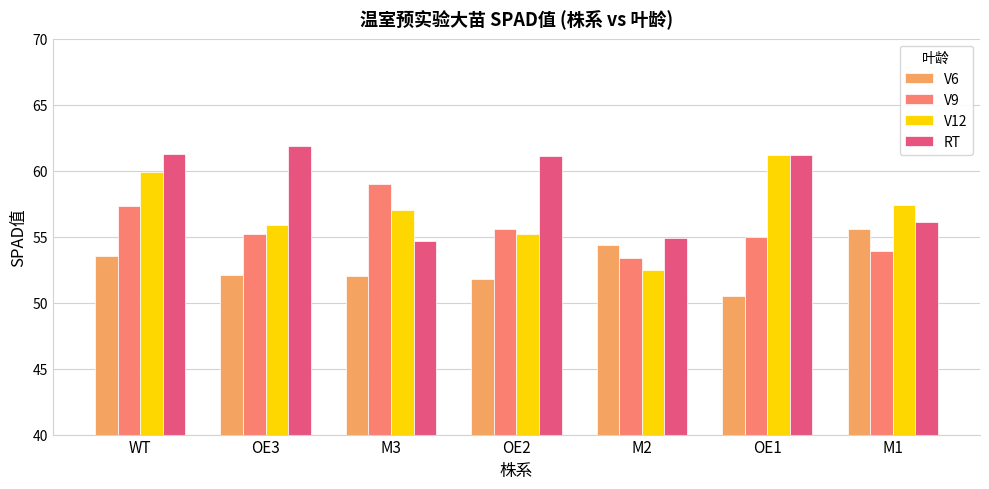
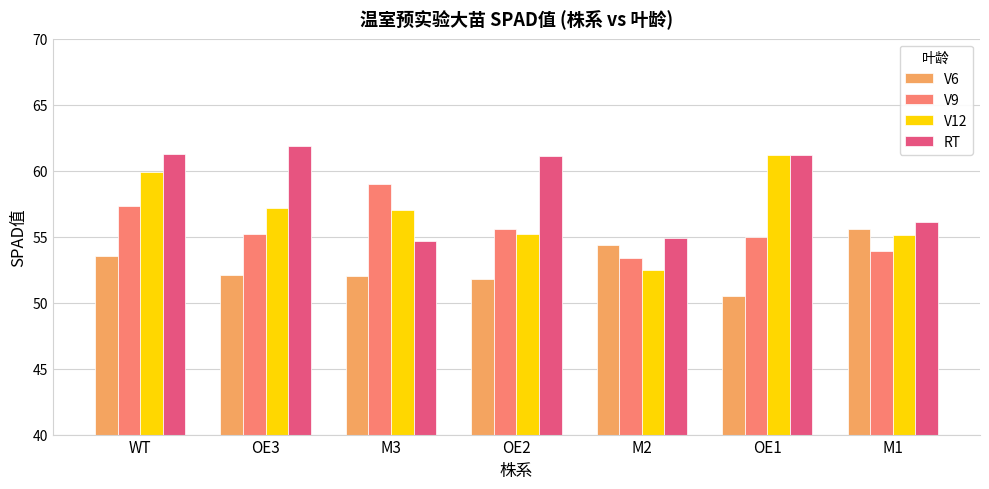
  {
    "V12": {
      "WT": 59.9,
-     "OE3": 55.9,
+     "OE3": 57.2,
      "M3": 57.0,
      "OE2": 55.2,
      "M2": 52.5,
      "OE1": 61.2,
-     "M1": 57.4
+     "M1": 55.1
    }
  }
